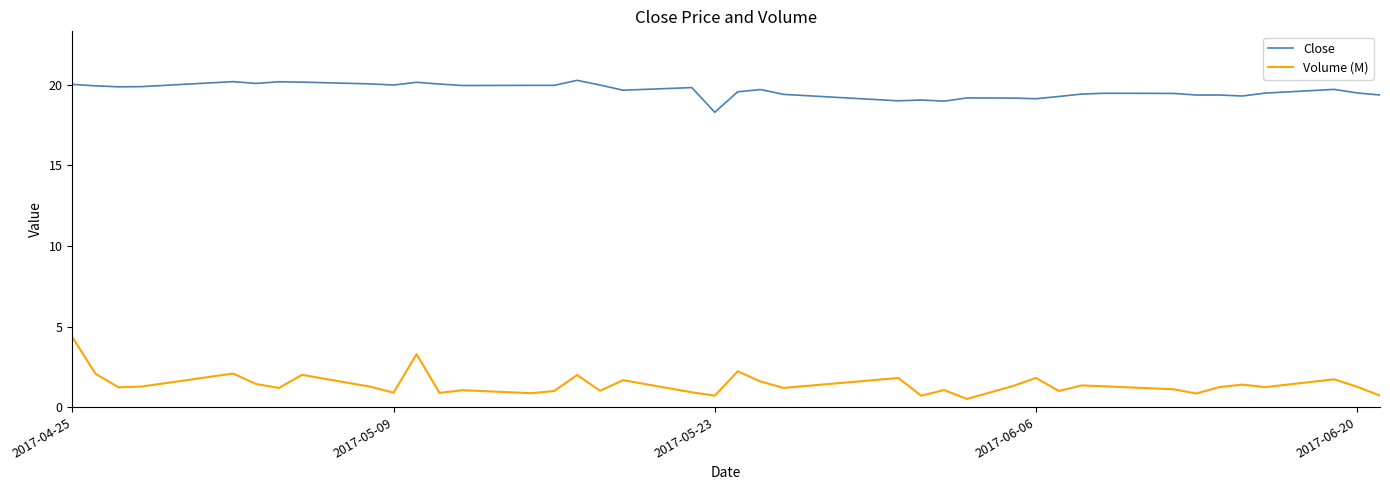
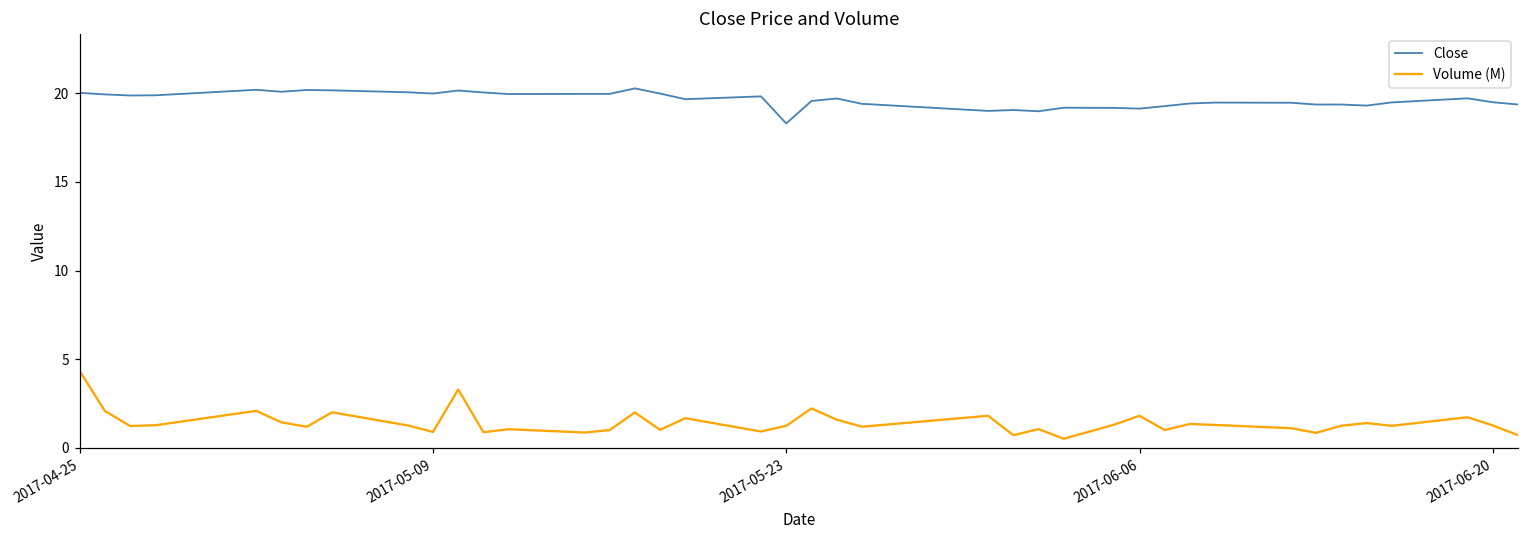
  {
    "Close": {
      "2017-04-25": 20.0,
      "2017-05-09": 20.0,
      "2017-05-23": 18.3,
      "2017-06-06": 19.1,
      "2017-06-20": 19.5
    },
    "Volume (M)": {
      "2017-04-25": 4.3,
      "2017-05-09": 0.9,
-     "2017-05-23": 0.7,
+     "2017-05-23": 1.2,
      "2017-06-06": 1.8,
      "2017-06-20": 1.3
    }
  }
